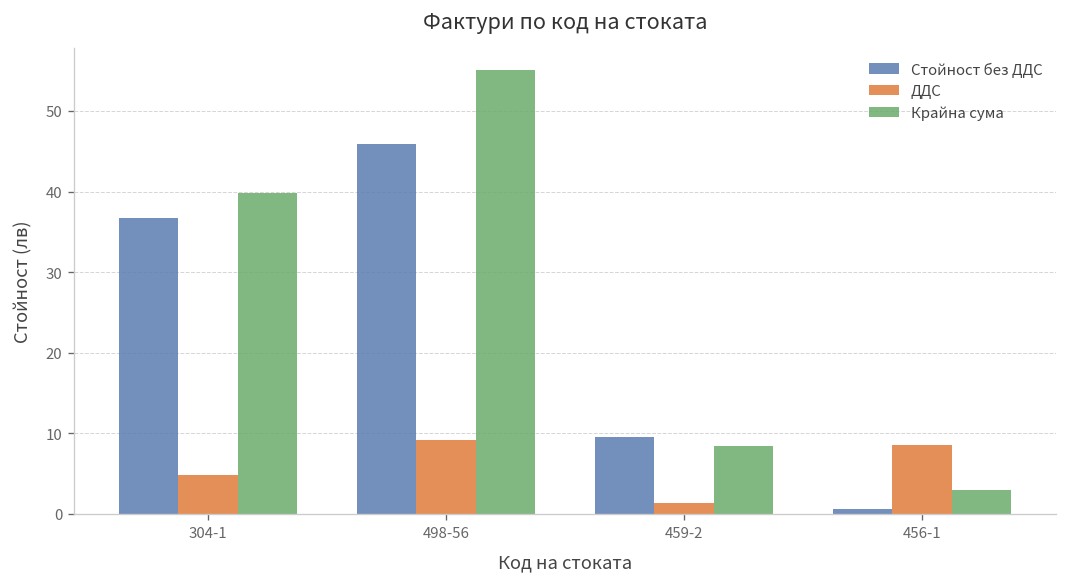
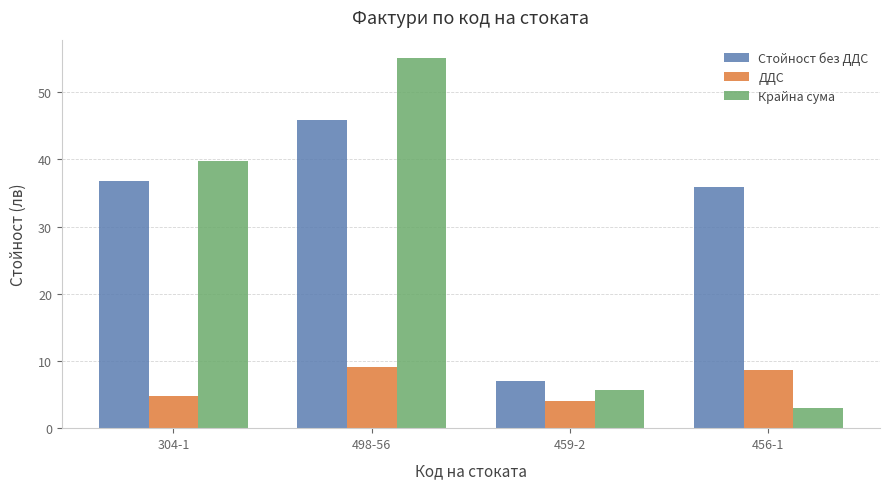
  {
    "Стойност без ДДС": {
      "304-1": 37,
      "498-56": 46,
-     "459-2": 10,
-     "456-1": 1
+     "459-2": 7,
+     "456-1": 36
    },
    "ДДС": {
      "304-1": 5,
      "498-56": 9,
-     "459-2": 1,
+     "459-2": 4,
      "456-1": 9
    },
    "Крайна сума": {
      "304-1": 40,
      "498-56": 55,
-     "459-2": 8,
+     "459-2": 6,
      "456-1": 3
    }
  }
